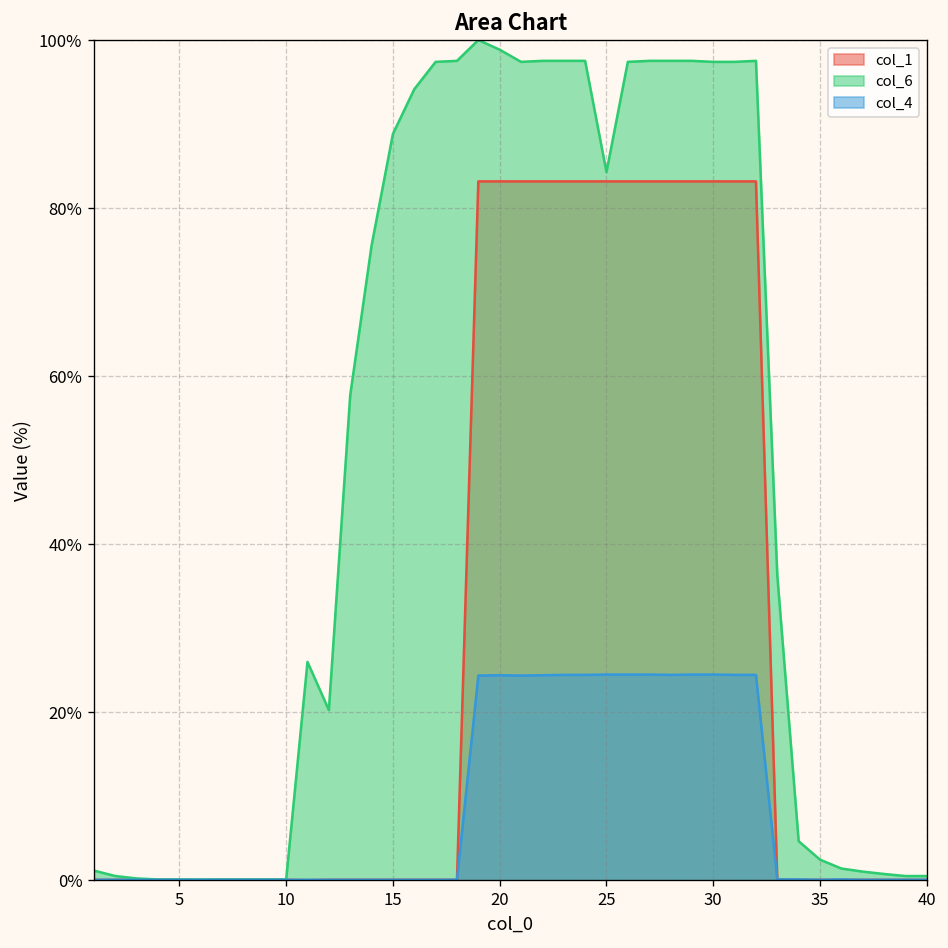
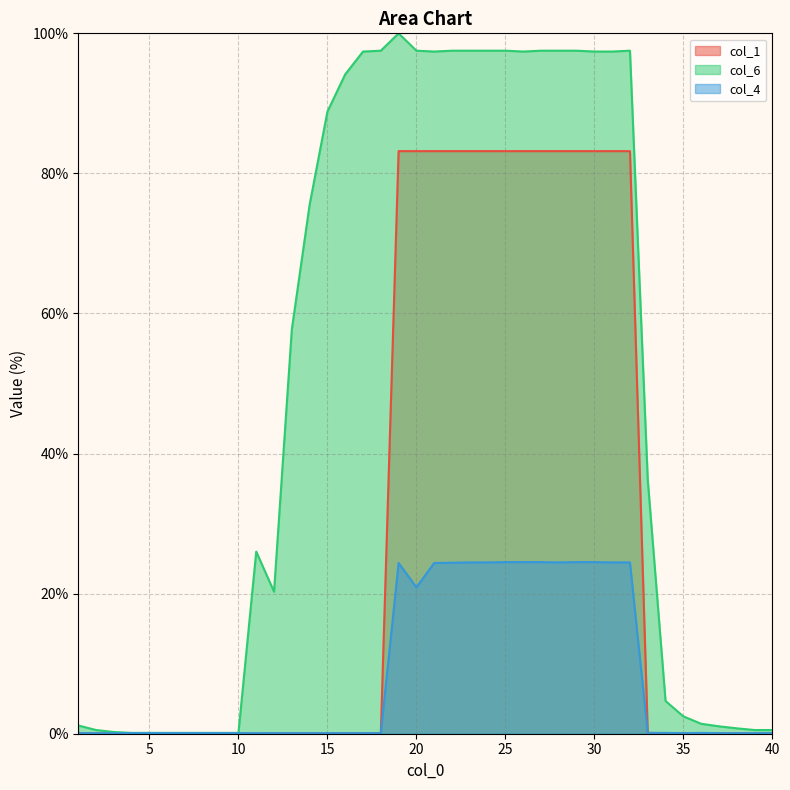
  {
    "col_1": {
      "20": "83%",
      "25": "83%",
      "30": "83%"
    },
    "col_6": {
      "15": "89%",
-     "20": "99%",
-     "25": "84%",
+     "20": "98%",
+     "25": "98%",
      "30": "97%",
      "35": "2%",
      "40": "1%"
    },
    "col_4": {
-     "20": "24%",
+     "20": "21%",
      "25": "25%",
      "30": "25%"
    }
  }
